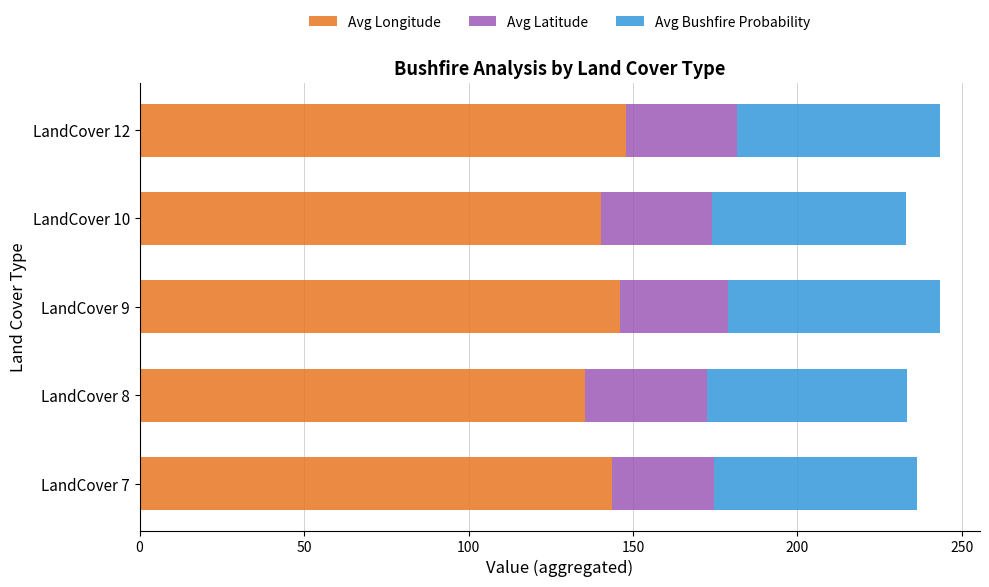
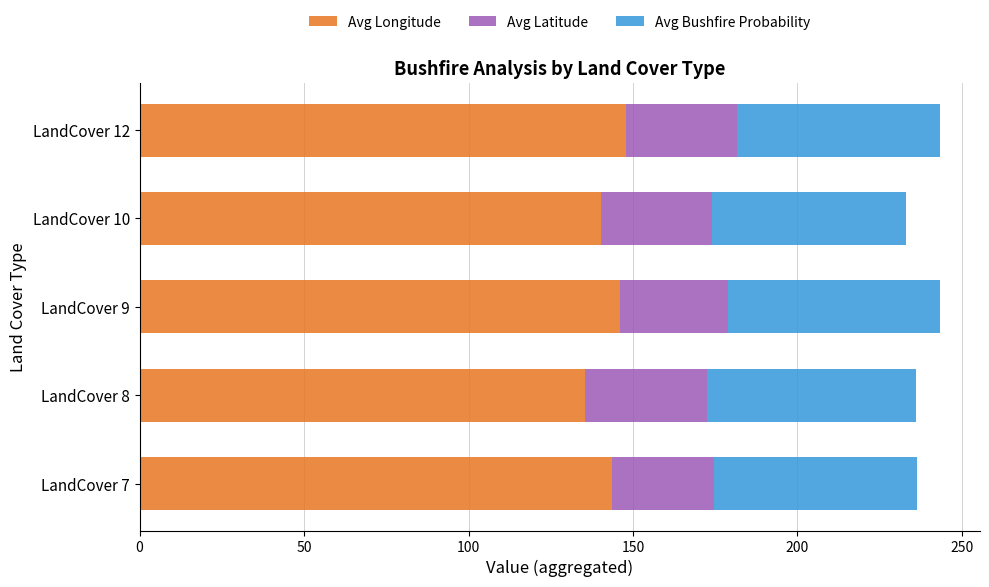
  {
    "Avg Longitude": {
      "LandCover 12": 148,
      "LandCover 10": 140,
      "LandCover 9": 146,
      "LandCover 8": 135,
      "LandCover 7": 144
    },
    "Avg Latitude": {
      "LandCover 12": 34,
      "LandCover 10": 34,
      "LandCover 9": 33,
      "LandCover 8": 37,
      "LandCover 7": 31
    },
    "Avg Bushfire Probability": {
      "LandCover 12": 62,
      "LandCover 10": 59,
      "LandCover 9": 64,
-     "LandCover 8": 61,
+     "LandCover 8": 64,
      "LandCover 7": 62
    }
  }
